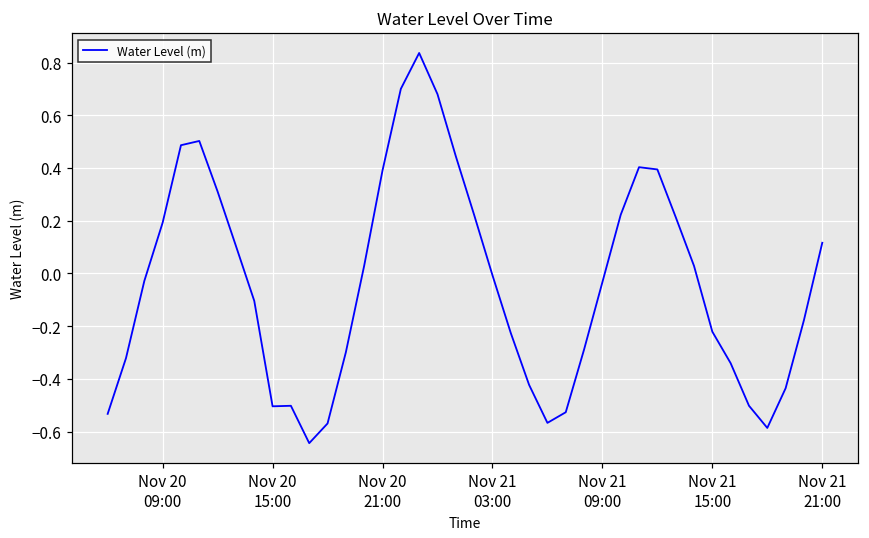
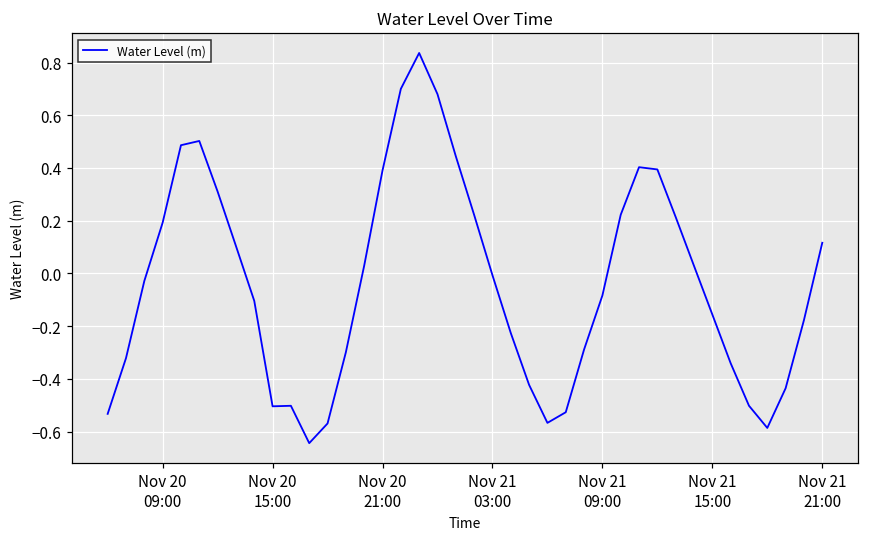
  {
    "Nov 20 09:00": 0.19,
    "Nov 20 15:00": -0.50,
    "Nov 20 21:00": 0.39,
    "Nov 21 03:00": -0.01,
-   "Nov 21 09:00": -0.03,
-   "Nov 21 15:00": -0.22,
+   "Nov 21 09:00": -0.08,
+   "Nov 21 15:00": -0.16,
    "Nov 21 21:00": 0.12
  }
